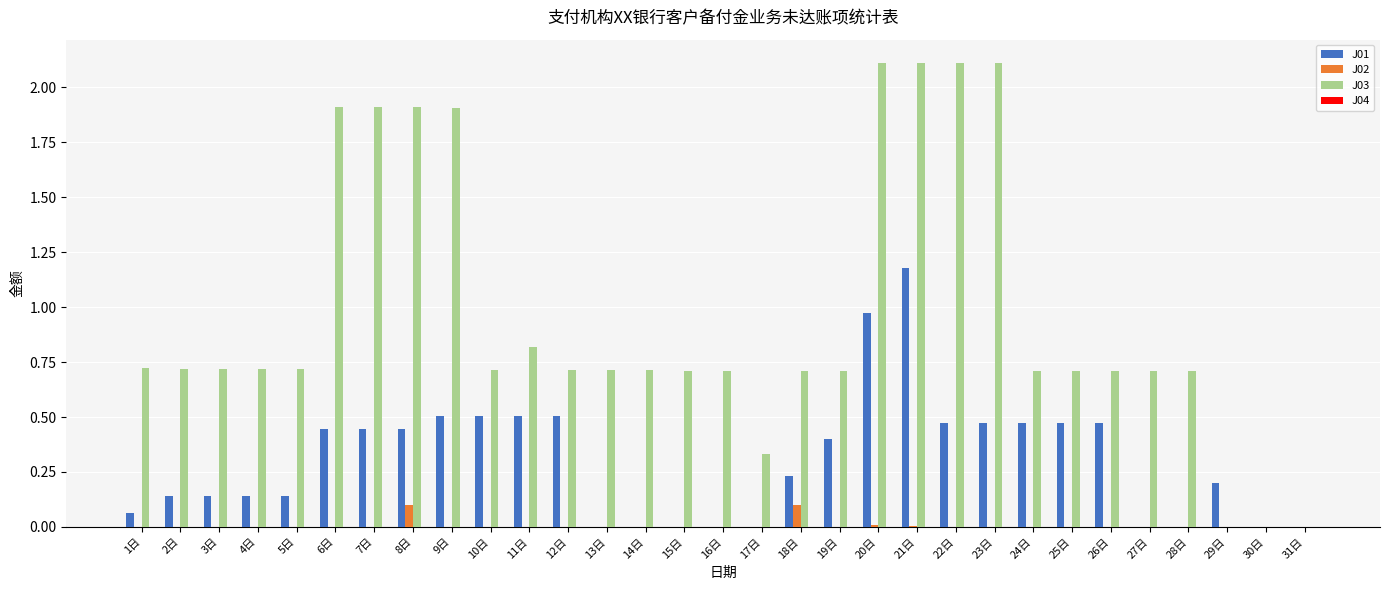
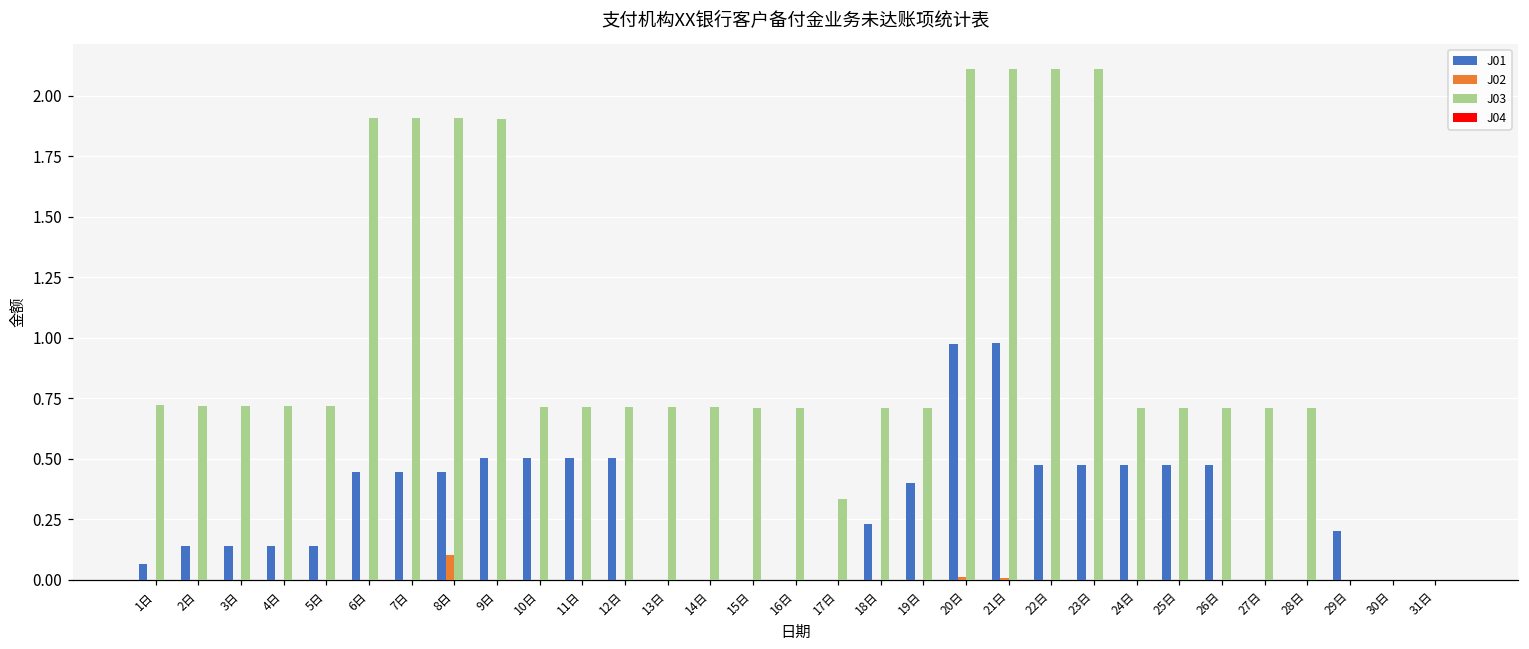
  {
    "J01": {
      "1日": 0.07,
      "2日": 0.14,
      "3日": 0.14,
      "4日": 0.14,
      "5日": 0.14,
      "6日": 0.45,
      "7日": 0.45,
      "8日": 0.45,
      "9日": 0.51,
      "10日": 0.51,
      "11日": 0.51,
      "12日": 0.51,
      "13日": 0.00,
      "14日": 0.00,
      "15日": 0.00,
      "16日": 0.00,
      "17日": 0.00,
      "18日": 0.23,
      "19日": 0.40,
      "20日": 0.98,
-     "21日": 1.18,
+     "21日": 0.98,
      "22日": 0.48,
      "23日": 0.48,
      "24日": 0.48,
      "25日": 0.48,
      "26日": 0.48,
      "27日": 0.00,
      "28日": 0.00,
      "29日": 0.20,
      "30日": 0.00,
      "31日": 0.00
    },
    "J02": {
      "1日": 0.0,
      "2日": 0.0,
      "3日": 0.0,
      "4日": 0.0,
      "5日": 0.0,
      "6日": 0.0,
      "7日": 0.0,
      "8日": 0.1,
      "9日": 0.0,
      "10日": 0.0,
      "11日": 0.0,
      "12日": 0.0,
      "13日": 0.0,
      "14日": 0.0,
      "15日": 0.0,
      "16日": 0.0,
      "17日": 0.0,
-     "18日": 0.1,
+     "18日": 0.0,
      "19日": 0.0,
      "22日": 0.0,
      "23日": 0.0,
      "24日": 0.0,
      "25日": 0.0,
      "26日": 0.0,
      "27日": 0.0,
      "28日": 0.0,
      "29日": 0.0,
      "30日": 0.0,
      "31日": 0.0
    },
    "J03": {
      "1日": 0.72,
      "2日": 0.72,
      "3日": 0.72,
      "4日": 0.72,
      "5日": 0.72,
      "6日": 1.91,
      "7日": 1.91,
      "8日": 1.91,
      "9日": 1.91,
      "10日": 0.71,
-     "11日": 0.82,
+     "11日": 0.71,
      "12日": 0.71,
      "13日": 0.71,
      "14日": 0.71,
      "15日": 0.71,
      "16日": 0.71,
      "17日": 0.33,
      "18日": 0.71,
      "19日": 0.71,
      "20日": 2.11,
      "21日": 2.11,
      "22日": 2.11,
      "23日": 2.11,
      "24日": 0.71,
      "25日": 0.71,
      "26日": 0.71,
      "27日": 0.71,
      "28日": 0.71,
      "29日": 0.00,
      "30日": 0.00,
      "31日": 0.00
    },
    "J04": {
      "1日": 0.00,
      "2日": 0.00,
      "3日": 0.00,
      "4日": 0.00,
      "5日": 0.00,
      "6日": 0.00,
      "7日": 0.00,
      "8日": 0.00,
      "9日": 0.00,
      "10日": 0.00,
      "11日": 0.00,
      "12日": 0.00,
      "13日": 0.00,
      "14日": 0.00,
      "15日": 0.00,
      "16日": 0.00,
      "17日": 0.00,
      "18日": 0.00,
      "19日": 0.00,
      "20日": 0.00,
      "21日": 0.00,
      "22日": 0.00,
      "23日": 0.00,
      "24日": 0.00,
      "25日": 0.00,
      "26日": 0.00,
      "27日": 0.00,
      "28日": 0.00,
      "29日": 0.00,
      "30日": 0.00,
      "31日": 0.00
    }
  }
